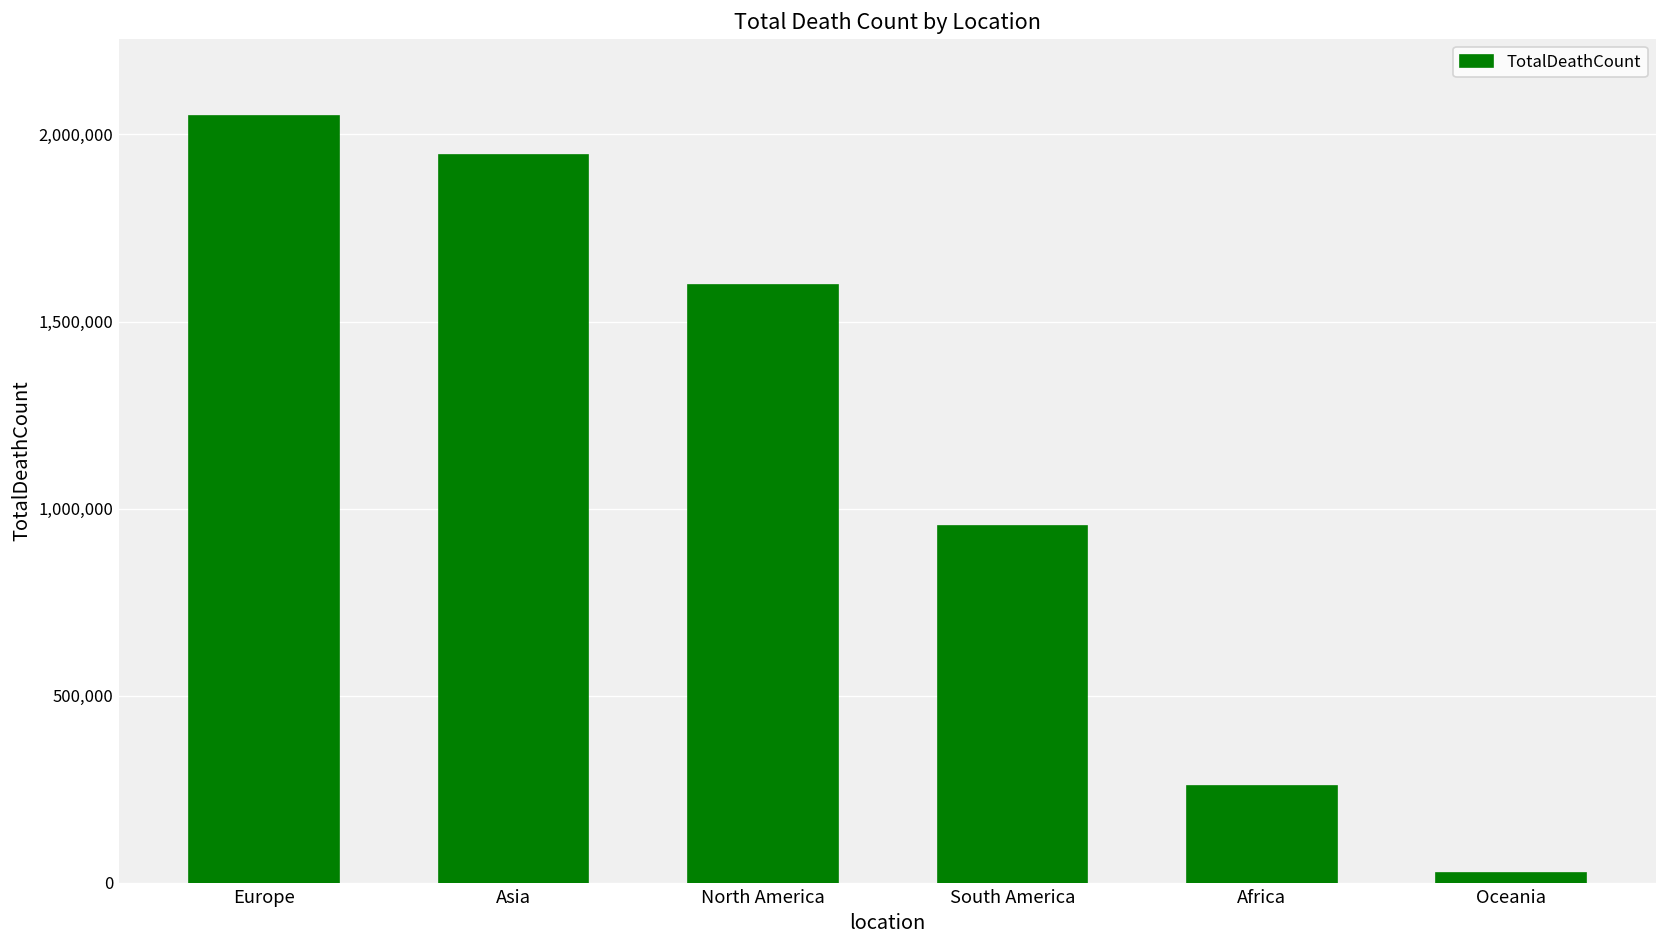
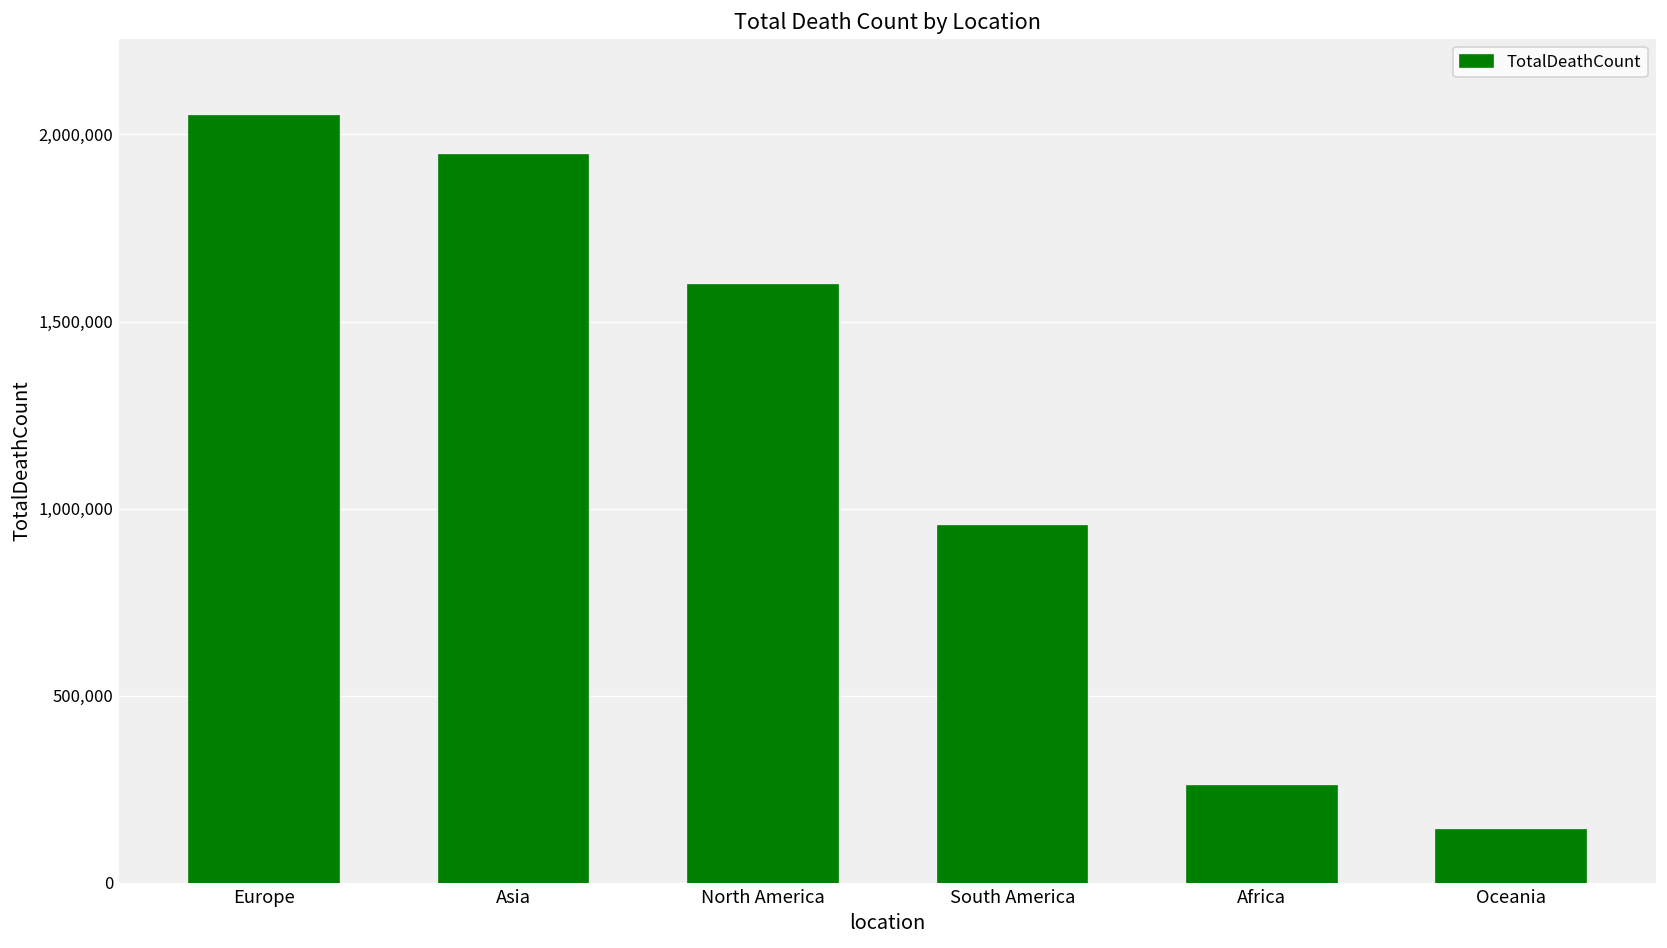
  {
    "Europe": "2,050,000",
    "Asia": "1,950,000",
    "North America": "1,600,000",
    "South America": "950,000",
    "Africa": "260,000",
-   "Oceania": "30,000"
+   "Oceania": "140,000"
  }
